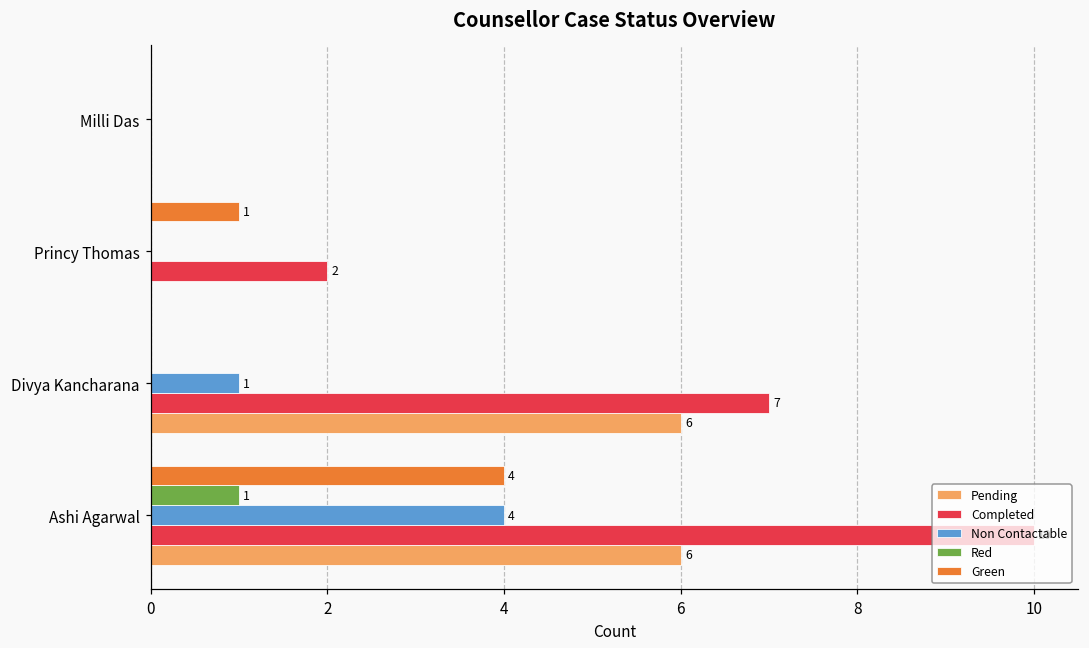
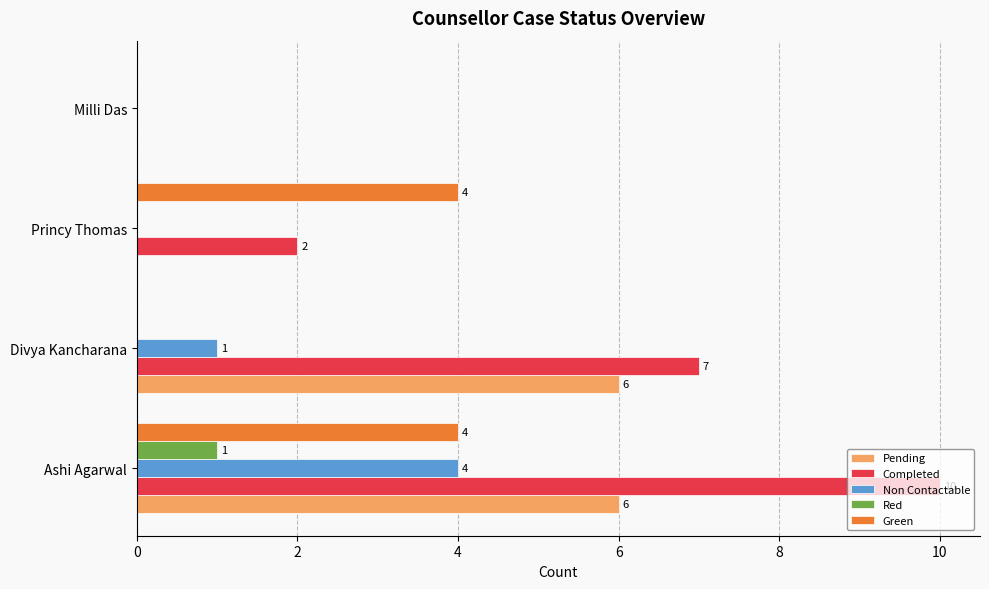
  {
    "Pending": {
      "Divya Kancharana": 6,
      "Ashi Agarwal": 6
    },
    "Completed": {
      "Princy Thomas": 2,
      "Divya Kancharana": 7
    },
    "Non Contactable": {
      "Divya Kancharana": 1,
      "Ashi Agarwal": 4
    },
    "Red": {
      "Ashi Agarwal": 1
    },
    "Green": {
-     "Princy Thomas": 1,
+     "Princy Thomas": 4,
      "Ashi Agarwal": 4
    }
  }
